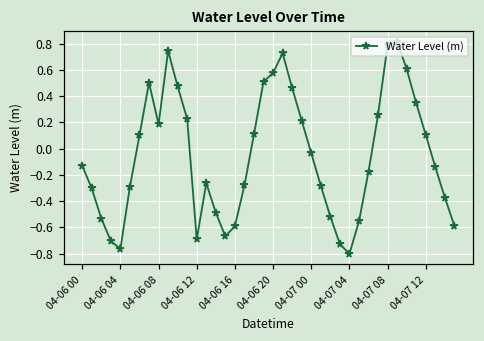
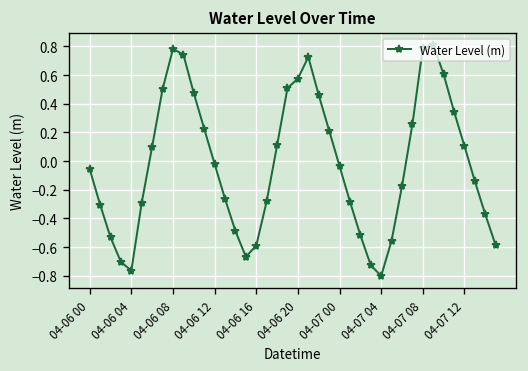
  {
-   "04-06 00": -0.13,
+   "04-06 00": -0.06,
    "04-06 04": -0.77,
-   "04-06 08": 0.19,
-   "04-06 12": -0.69,
+   "04-06 08": 0.78,
+   "04-06 12": -0.02,
    "04-06 16": -0.59,
    "04-06 20": 0.58,
    "04-07 00": -0.04,
    "04-07 04": -0.80,
    "04-07 12": 0.10
  }
